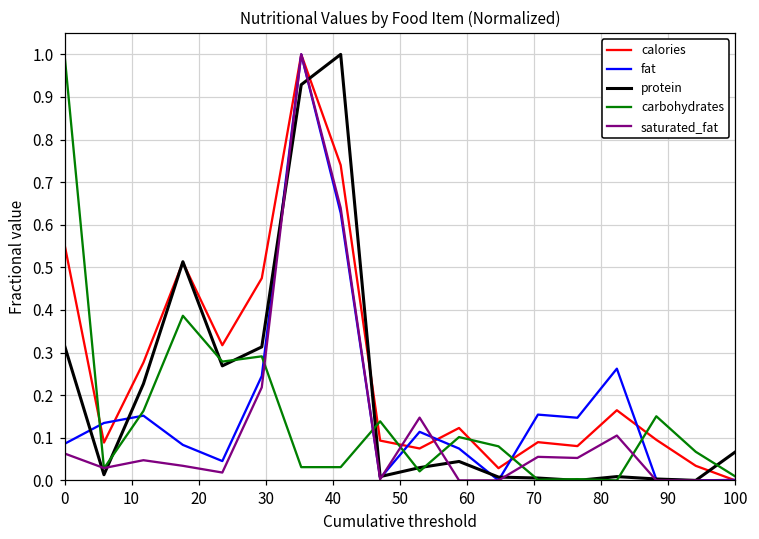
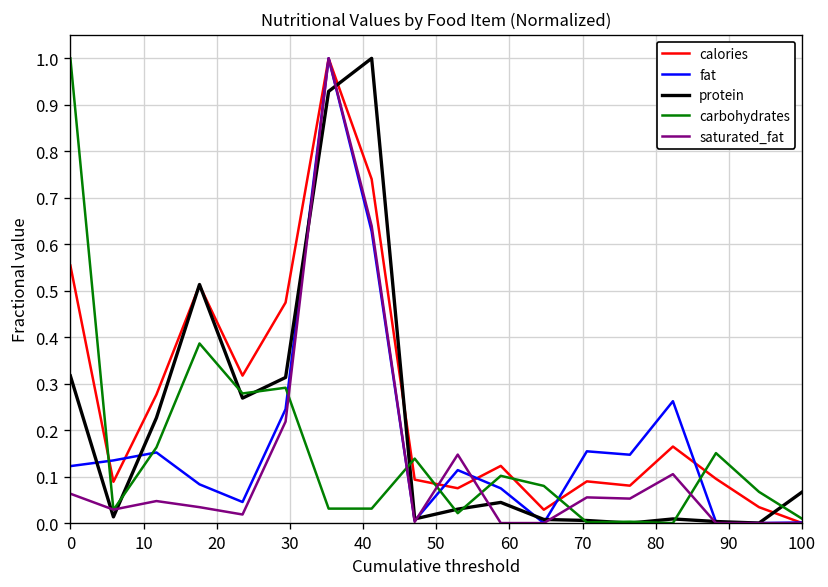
  {
    "calories": {
      "0": 0.55
    },
    "fat": {
-     "0": 0.09
+     "0": 0.12
    },
    "protein": {
      "0": 0.32,
      "100": 0.07
    },
    "carbohydrates": {
      "0": 1.00,
      "100": 0.01
    },
    "saturated_fat": {
      "0": 0.06
    }
  }
